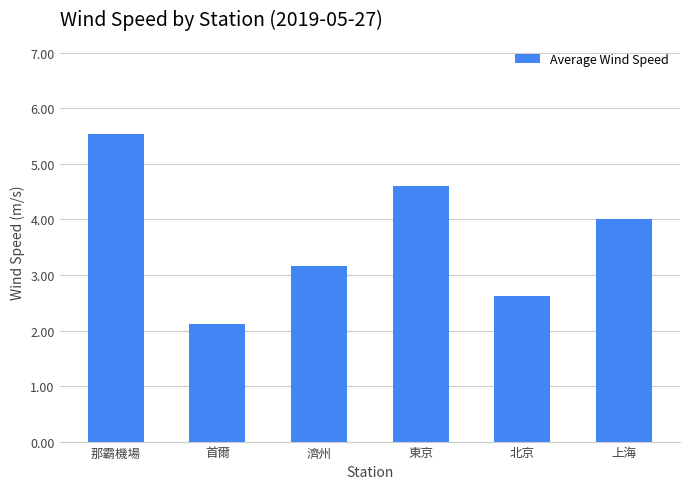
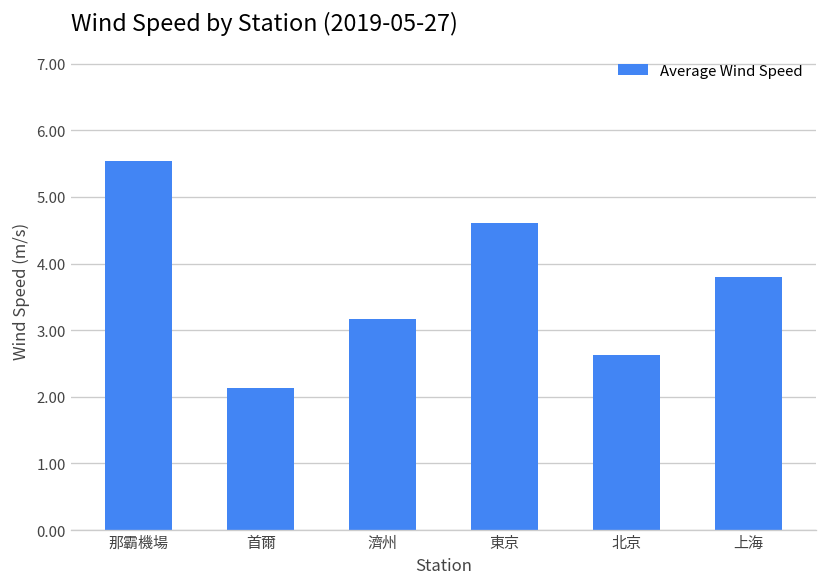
  {
    "那霸機場": 5.5,
    "首爾": 2.1,
    "濟州": 3.2,
    "東京": 4.6,
    "北京": 2.6,
-   "上海": 4.0
+   "上海": 3.8
  }
